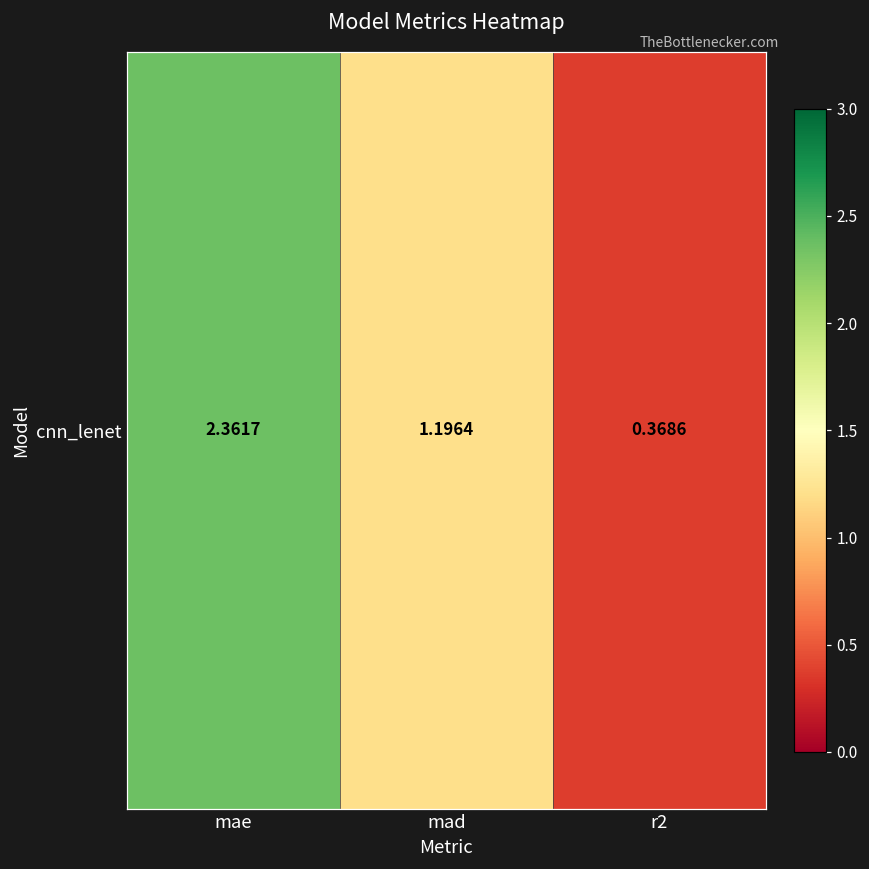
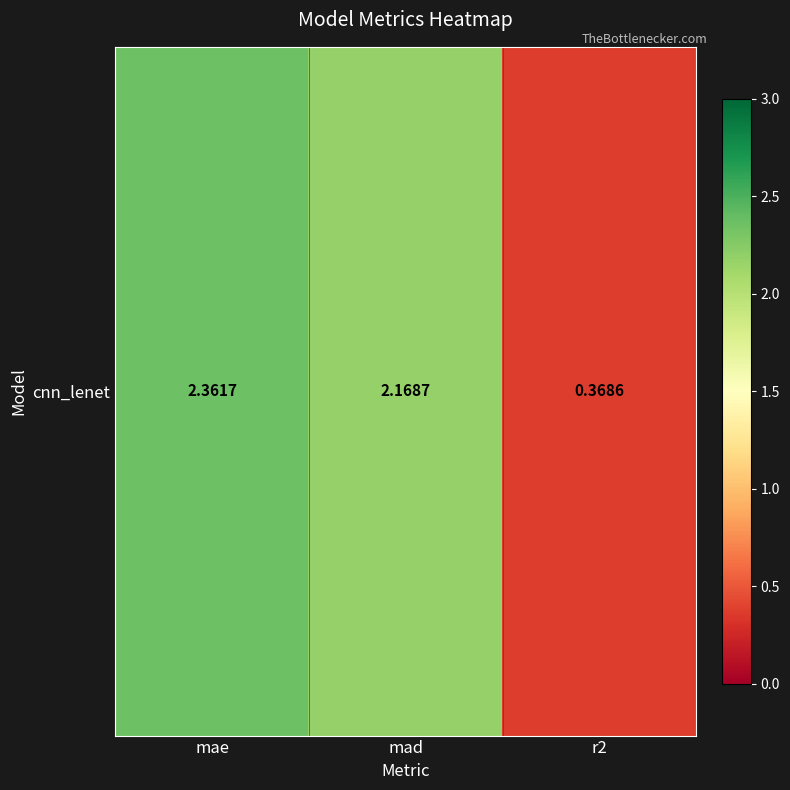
  {
    "cnn_lenet": {
      "mae": 2.3617,
-     "mad": 1.1964,
+     "mad": 2.1687,
      "r2": 0.3686
    }
  }
